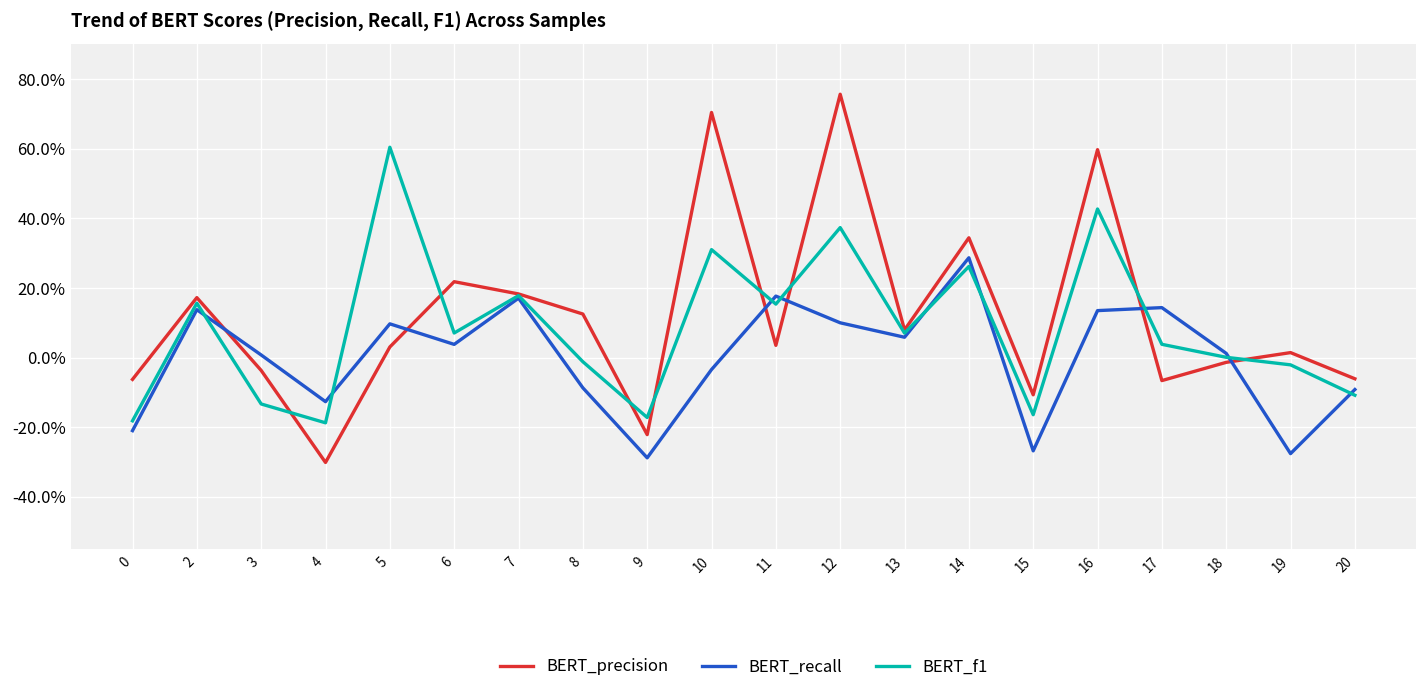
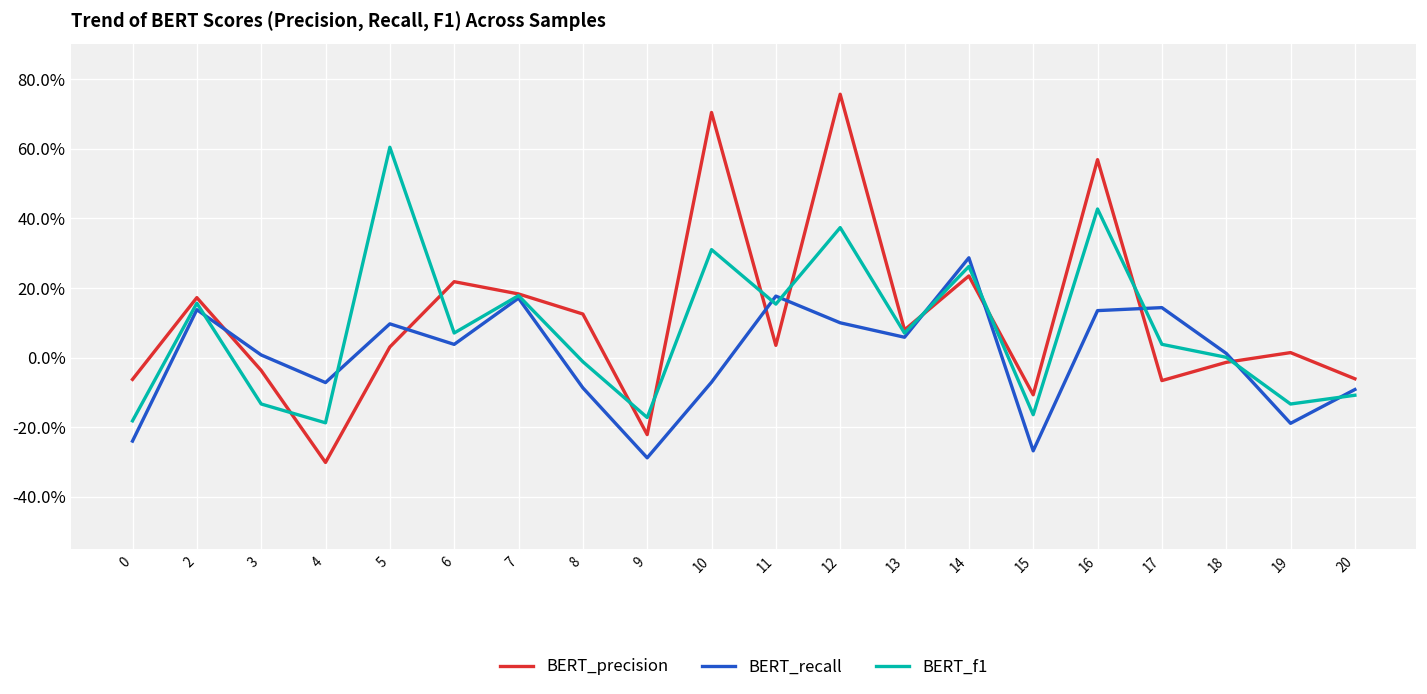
  {
    "BERT_precision": {
      "0": "-6%",
      "2": "17%",
      "3": "-4%",
      "4": "-30%",
      "5": "3%",
      "6": "22%",
      "8": "13%",
      "9": "-22%",
      "10": "70%",
      "11": "4%",
      "12": "76%",
      "13": "8%",
-     "14": "34%",
+     "14": "23%",
      "15": "-11%",
-     "16": "60%",
+     "16": "57%",
      "17": "-7%",
      "18": "-1%",
      "19": "1%",
      "20": "-6%"
    },
    "BERT_recall": {
-     "0": "-21%",
+     "0": "-24%",
      "2": "14%",
      "3": "1%",
-     "4": "-13%",
+     "4": "-7%",
      "5": "10%",
      "6": "4%",
      "8": "-9%",
      "9": "-29%",
-     "10": "-3%",
+     "10": "-7%",
      "11": "18%",
      "12": "10%",
      "13": "6%",
      "14": "29%",
      "15": "-27%",
      "16": "13%",
      "17": "14%",
      "18": "1%",
-     "19": "-28%",
+     "19": "-19%",
      "20": "-9%"
    },
    "BERT_f1": {
      "0": "-18%",
      "2": "16%",
      "3": "-13%",
      "4": "-19%",
      "5": "60%",
      "6": "7%",
      "8": "-1%",
      "9": "-17%",
      "10": "31%",
      "11": "15%",
      "12": "37%",
      "13": "7%",
      "14": "26%",
      "15": "-16%",
      "16": "43%",
      "17": "4%",
      "18": "0%",
-     "19": "-2%",
+     "19": "-13%",
      "20": "-11%"
    }
  }
